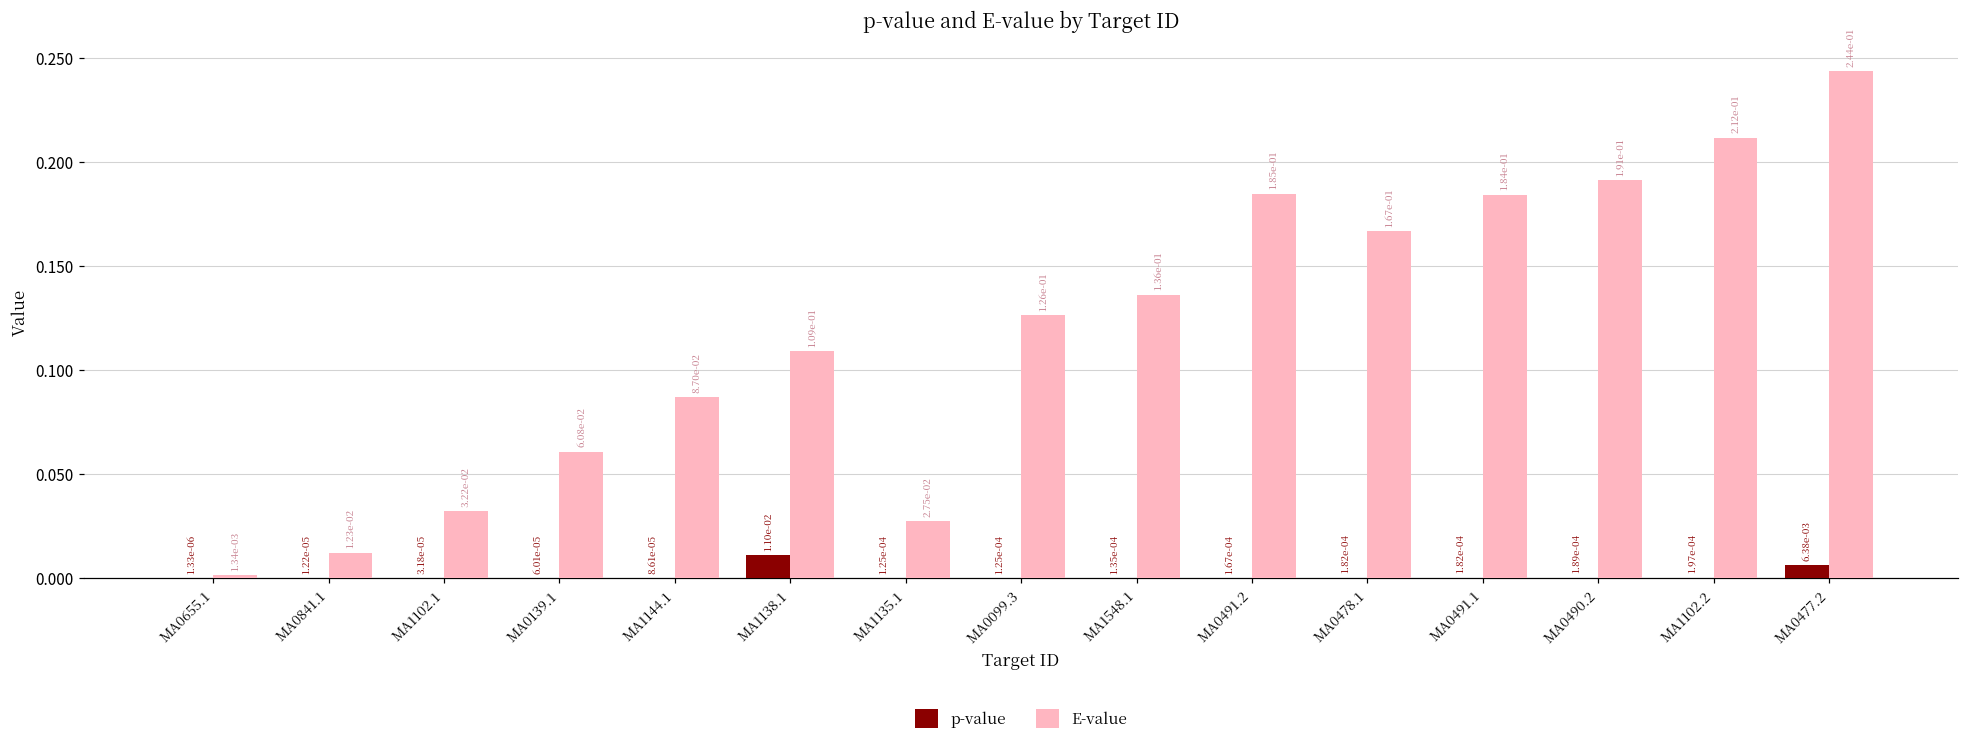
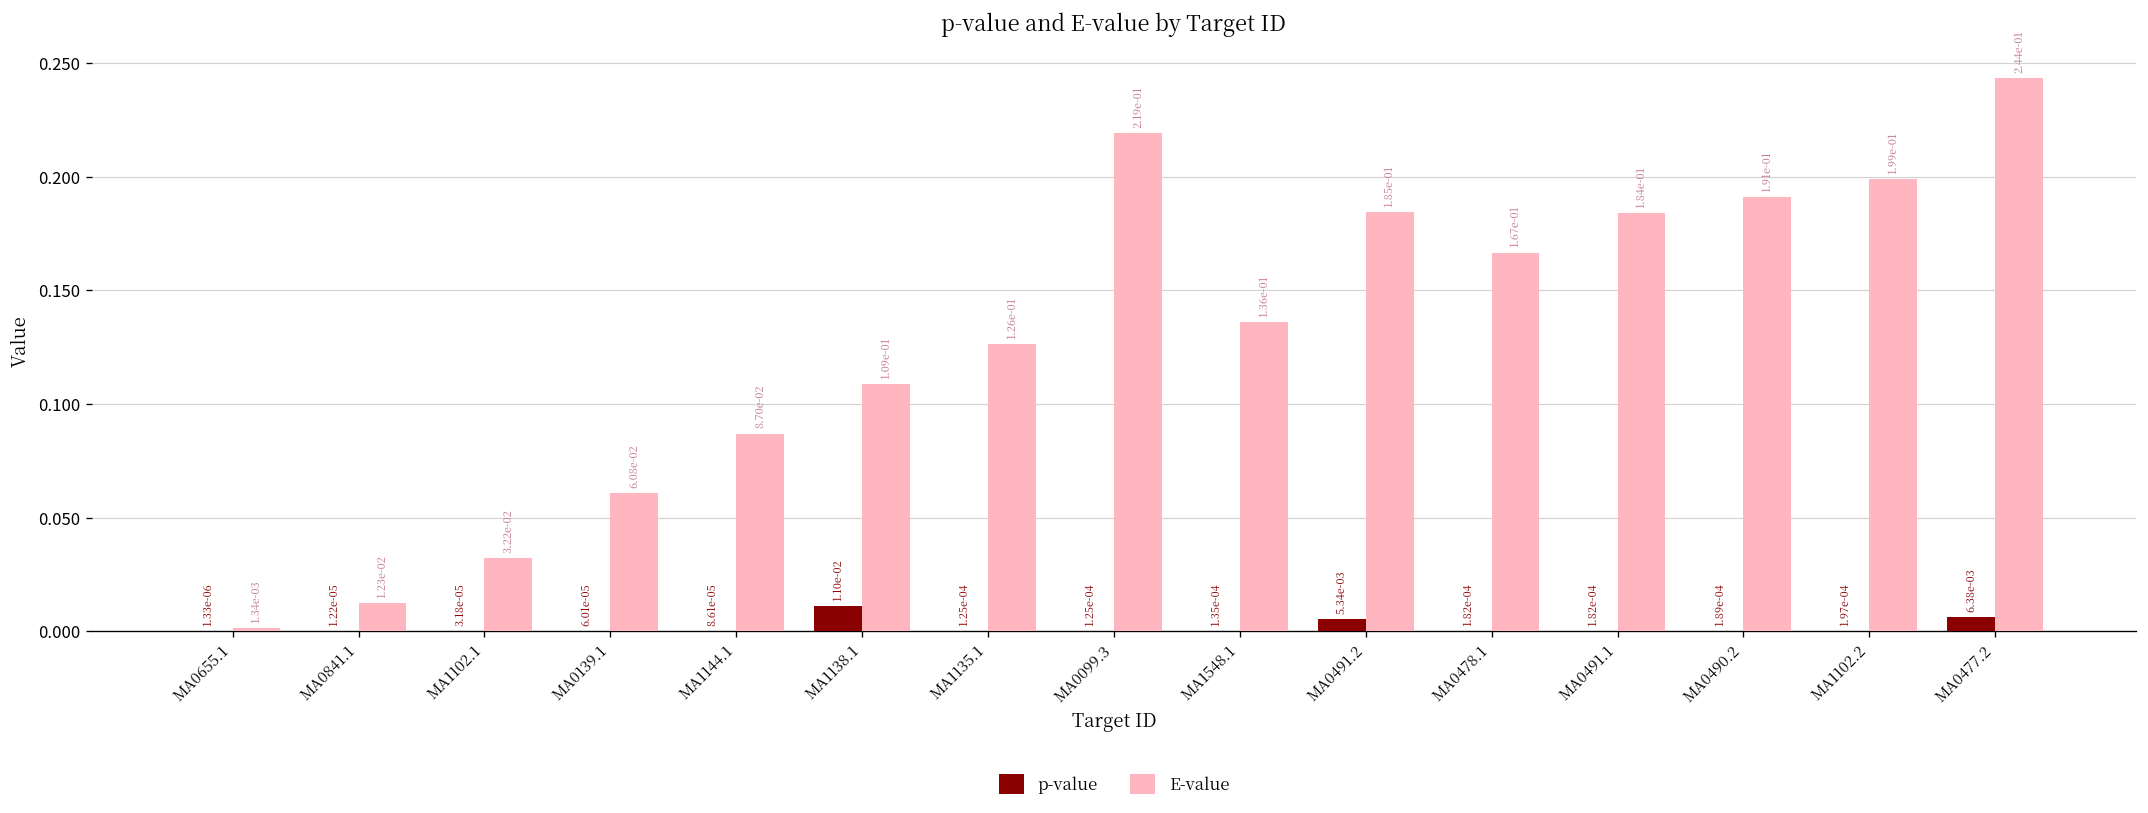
  {
    "p-value": {
      "MA0655.1": "1.33e-06",
      "MA0841.1": "1.22e-05",
      "MA1102.1": "3.18e-05",
      "MA0139.1": "6.01e-05",
      "MA1144.1": "8.61e-05",
      "MA1138.1": "1.10e-02",
      "MA1135.1": "1.25e-04",
      "MA0099.3": "1.25e-04",
      "MA1548.1": "1.35e-04",
-     "MA0491.2": "1.67e-04",
+     "MA0491.2": "5.34e-03",
      "MA0478.1": "1.82e-04",
      "MA0491.1": "1.82e-04",
      "MA0490.2": "1.89e-04",
      "MA1102.2": "1.97e-04",
      "MA0477.2": "6.38e-03"
    },
    "E-value": {
      "MA0655.1": "1.34e-03",
      "MA0841.1": "1.23e-02",
      "MA1102.1": "3.22e-02",
      "MA0139.1": "6.08e-02",
      "MA1144.1": "8.70e-02",
      "MA1138.1": "1.09e-01",
-     "MA1135.1": "2.75e-02",
-     "MA0099.3": "1.26e-01",
+     "MA1135.1": "1.26e-01",
+     "MA0099.3": "2.19e-01",
      "MA1548.1": "1.36e-01",
      "MA0491.2": "1.85e-01",
      "MA0478.1": "1.67e-01",
      "MA0491.1": "1.84e-01",
      "MA0490.2": "1.91e-01",
-     "MA1102.2": "2.12e-01",
+     "MA1102.2": "1.99e-01",
      "MA0477.2": "2.44e-01"
    }
  }
